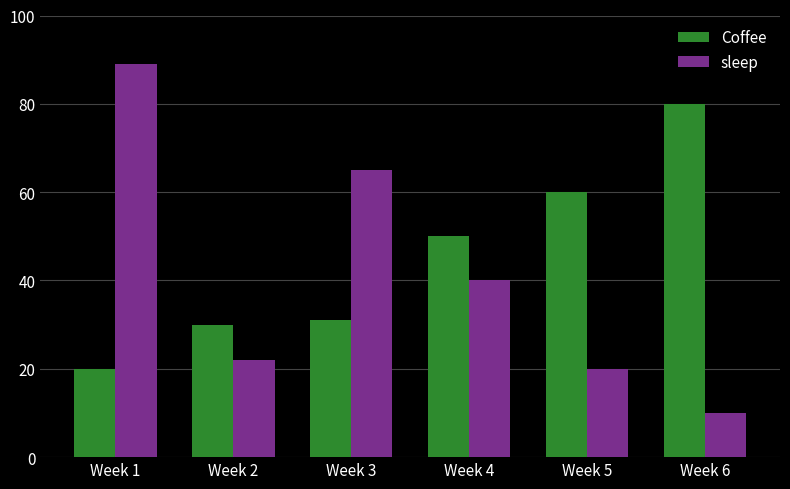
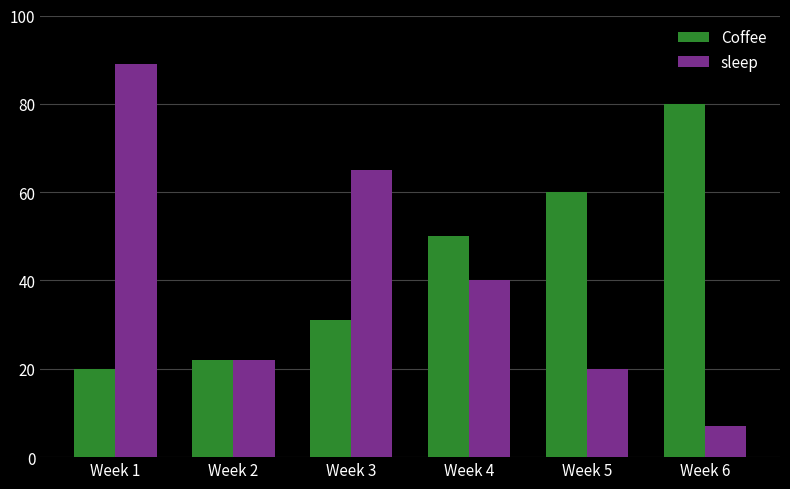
  {
    "Coffee": {
      "Week 1": 20,
-     "Week 2": 30,
+     "Week 2": 22,
      "Week 3": 31,
      "Week 4": 50,
      "Week 5": 60,
      "Week 6": 80
    },
    "sleep": {
      "Week 1": 89,
      "Week 2": 22,
      "Week 3": 65,
      "Week 4": 40,
      "Week 5": 20,
-     "Week 6": 10
+     "Week 6": 7
    }
  }
